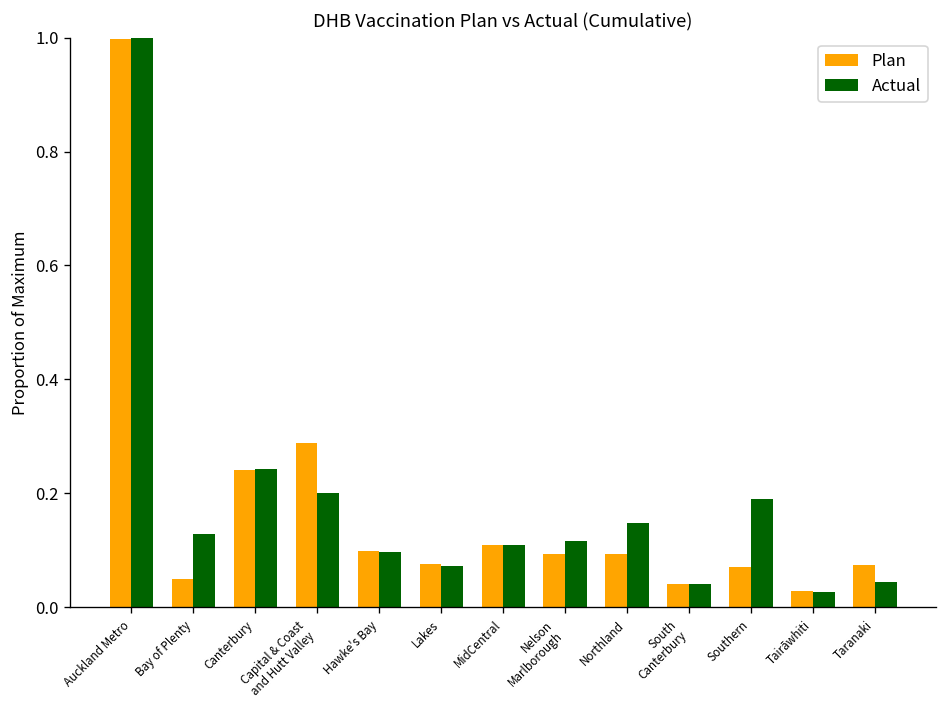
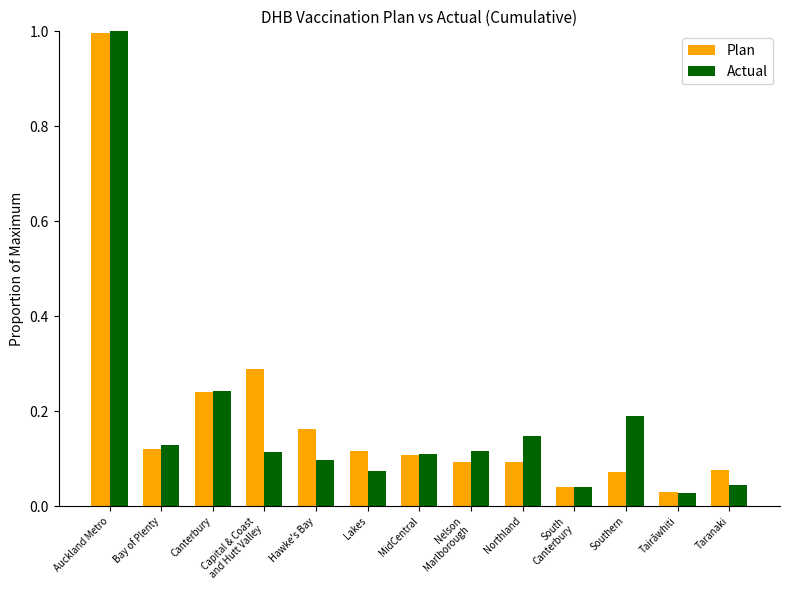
  {
    "Plan": {
      "Auckland Metro": 1.00,
-     "Bay of Plenty": 0.05,
+     "Bay of Plenty": 0.12,
      "Canterbury": 0.24,
      "Capital & Coast and Hutt Valley": 0.29,
-     "Hawke's Bay": 0.10,
-     "Lakes": 0.08,
+     "Hawke's Bay": 0.16,
+     "Lakes": 0.12,
      "MidCentral": 0.11,
      "Nelson Marlborough": 0.09,
      "Northland": 0.09,
      "South Canterbury": 0.04,
      "Southern": 0.07,
      "Tairāwhiti": 0.03,
      "Taranaki": 0.07
    },
    "Actual": {
      "Auckland Metro": 1.00,
      "Bay of Plenty": 0.13,
      "Canterbury": 0.24,
-     "Capital & Coast and Hutt Valley": 0.20,
+     "Capital & Coast and Hutt Valley": 0.11,
      "Hawke's Bay": 0.10,
      "Lakes": 0.07,
      "MidCentral": 0.11,
      "Nelson Marlborough": 0.12,
      "Northland": 0.15,
      "South Canterbury": 0.04,
      "Southern": 0.19,
      "Tairāwhiti": 0.03,
      "Taranaki": 0.04
    }
  }
